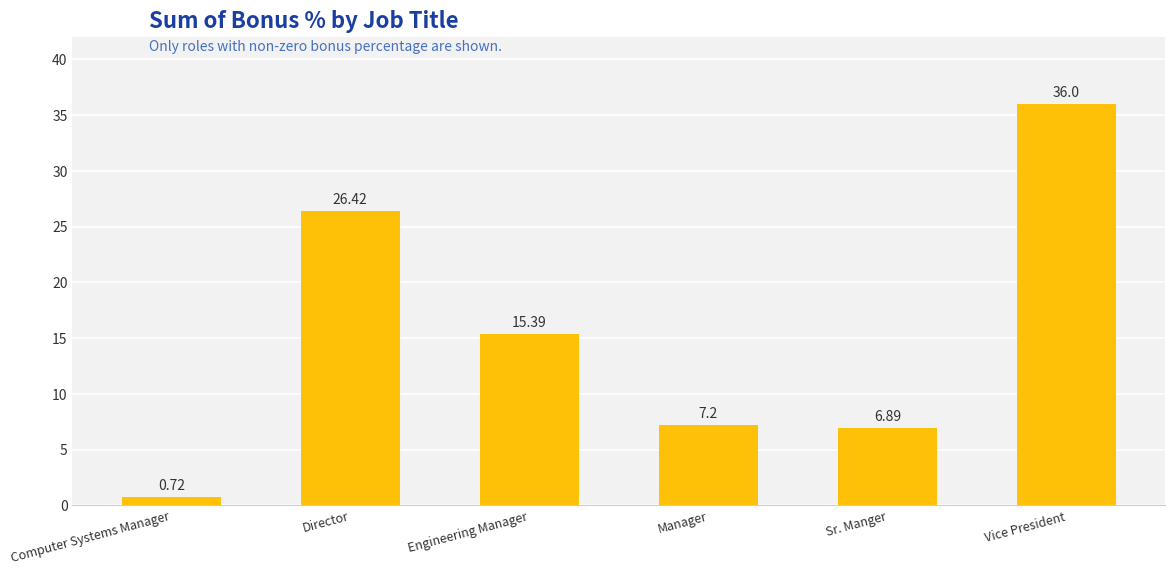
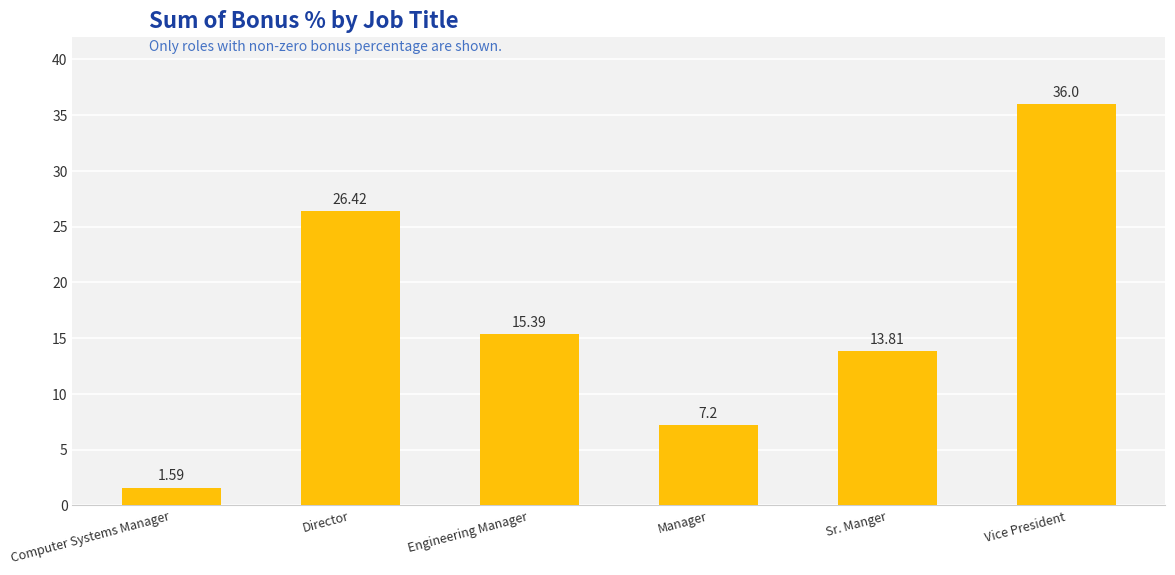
  {
-   "Computer Systems Manager": 0.72,
+   "Computer Systems Manager": 1.59,
    "Director": 26.42,
    "Engineering Manager": 15.39,
    "Manager": 7.2,
-   "Sr. Manger": 6.89,
+   "Sr. Manger": 13.81,
    "Vice President": 36.0
  }
